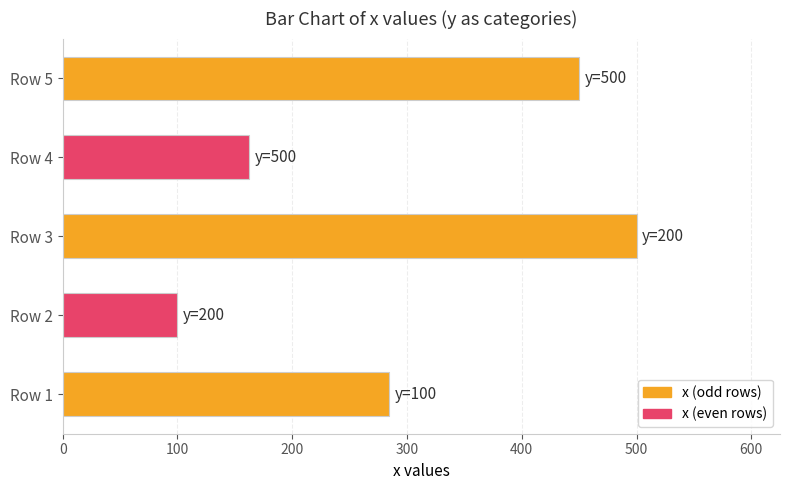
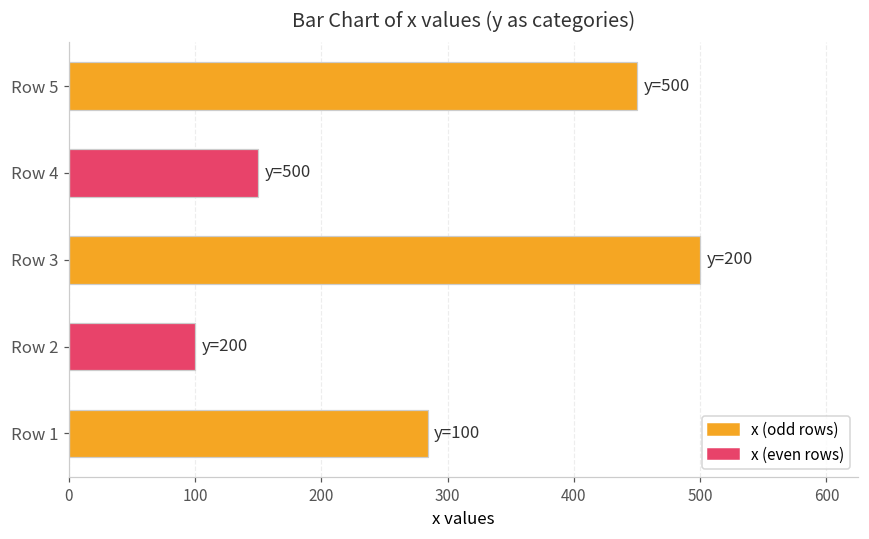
  {
-   "Row 4": 162
+   "Row 4": 150
  }
